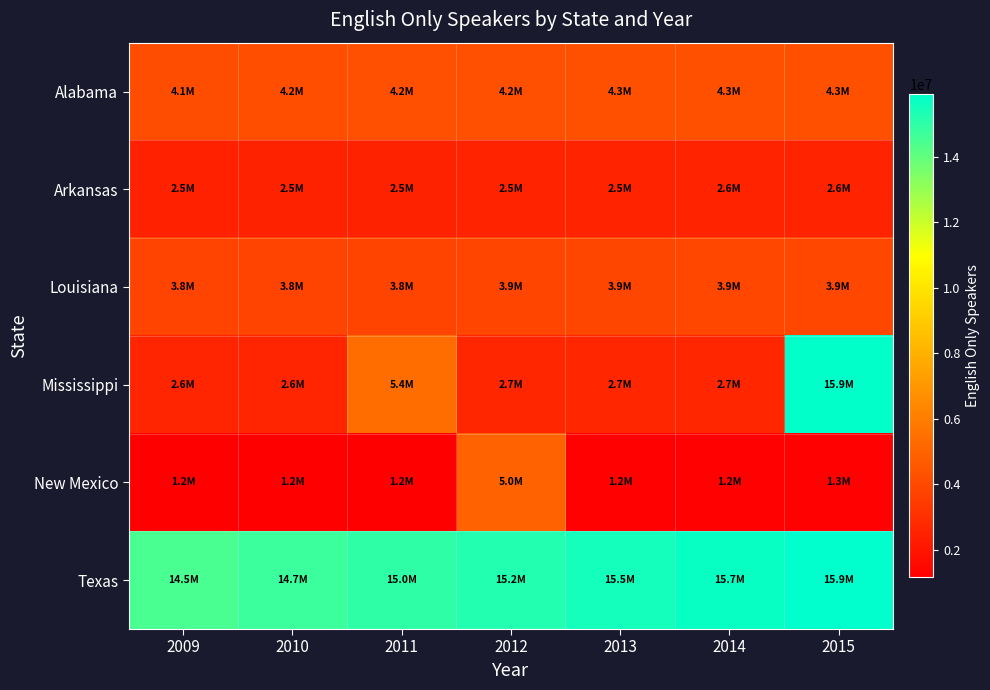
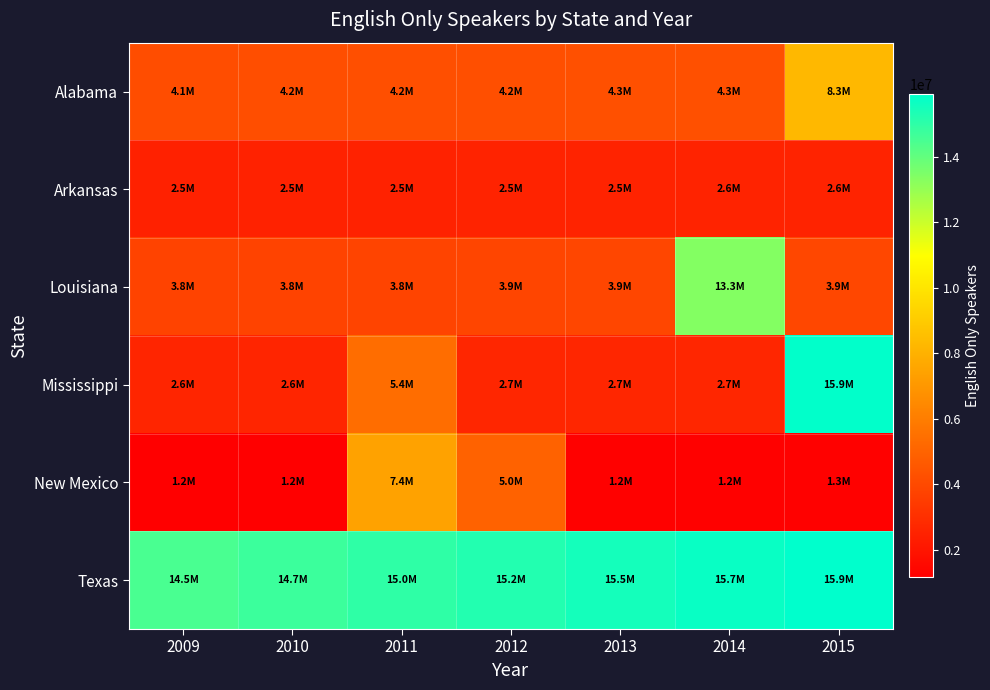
  {
    "Alabama": {
      "2009": "4.1M",
      "2010": "4.2M",
      "2011": "4.2M",
      "2012": "4.2M",
      "2013": "4.3M",
      "2014": "4.3M",
-     "2015": "4.3M"
+     "2015": "8.3M"
    },
    "Arkansas": {
      "2009": "2.5M",
      "2010": "2.5M",
      "2011": "2.5M",
      "2012": "2.5M",
      "2013": "2.5M",
      "2014": "2.6M",
      "2015": "2.6M"
    },
    "Louisiana": {
      "2009": "3.8M",
      "2010": "3.8M",
      "2011": "3.8M",
      "2012": "3.9M",
      "2013": "3.9M",
-     "2014": "3.9M",
+     "2014": "13.3M",
      "2015": "3.9M"
    },
    "Mississippi": {
      "2009": "2.6M",
      "2010": "2.6M",
      "2011": "5.4M",
      "2012": "2.7M",
      "2013": "2.7M",
      "2014": "2.7M",
      "2015": "15.9M"
    },
    "New Mexico": {
      "2009": "1.2M",
      "2010": "1.2M",
-     "2011": "1.2M",
+     "2011": "7.4M",
      "2012": "5.0M",
      "2013": "1.2M",
      "2014": "1.2M",
      "2015": "1.3M"
    },
    "Texas": {
      "2009": "14.5M",
      "2010": "14.7M",
      "2011": "15.0M",
      "2012": "15.2M",
      "2013": "15.5M",
      "2014": "15.7M",
      "2015": "15.9M"
    }
  }
